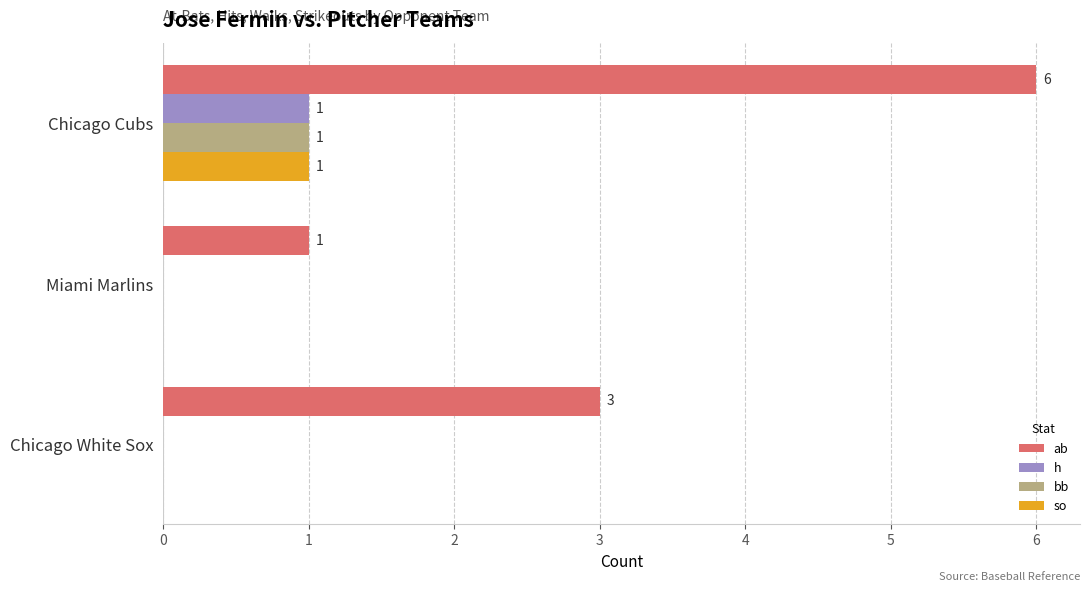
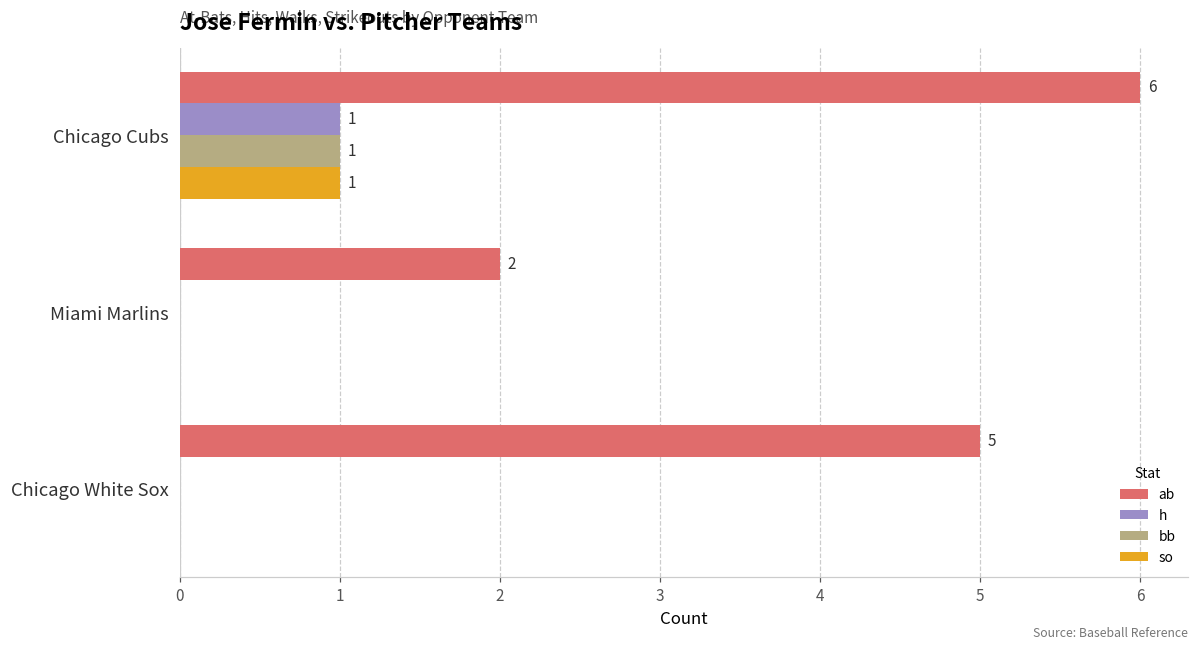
  {
    "ab": {
      "Chicago Cubs": 6,
-     "Miami Marlins": 1,
-     "Chicago White Sox": 3
+     "Miami Marlins": 2,
+     "Chicago White Sox": 5
    },
    "h": {
      "Chicago Cubs": 1
    },
    "bb": {
      "Chicago Cubs": 1
    },
    "so": {
      "Chicago Cubs": 1
    }
  }
